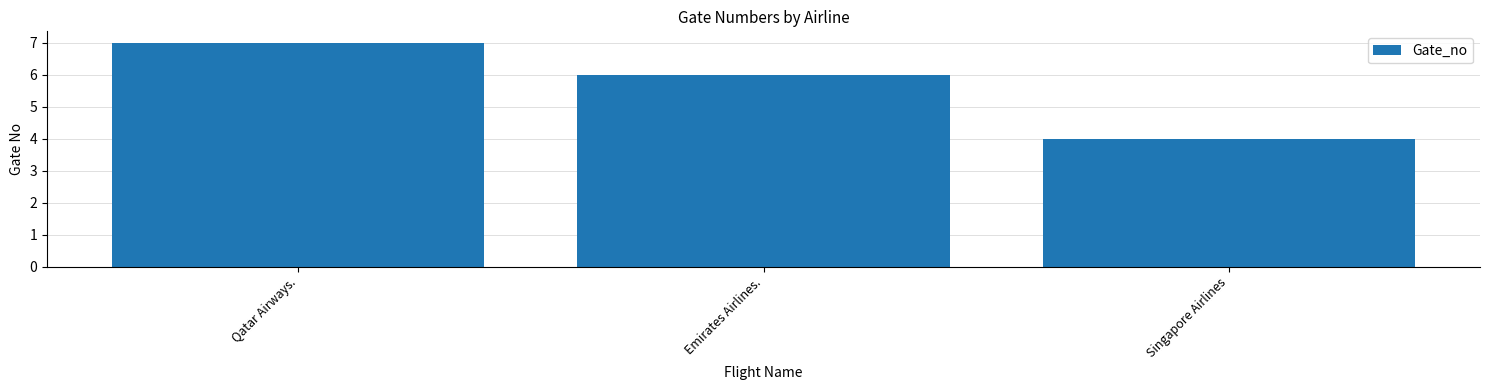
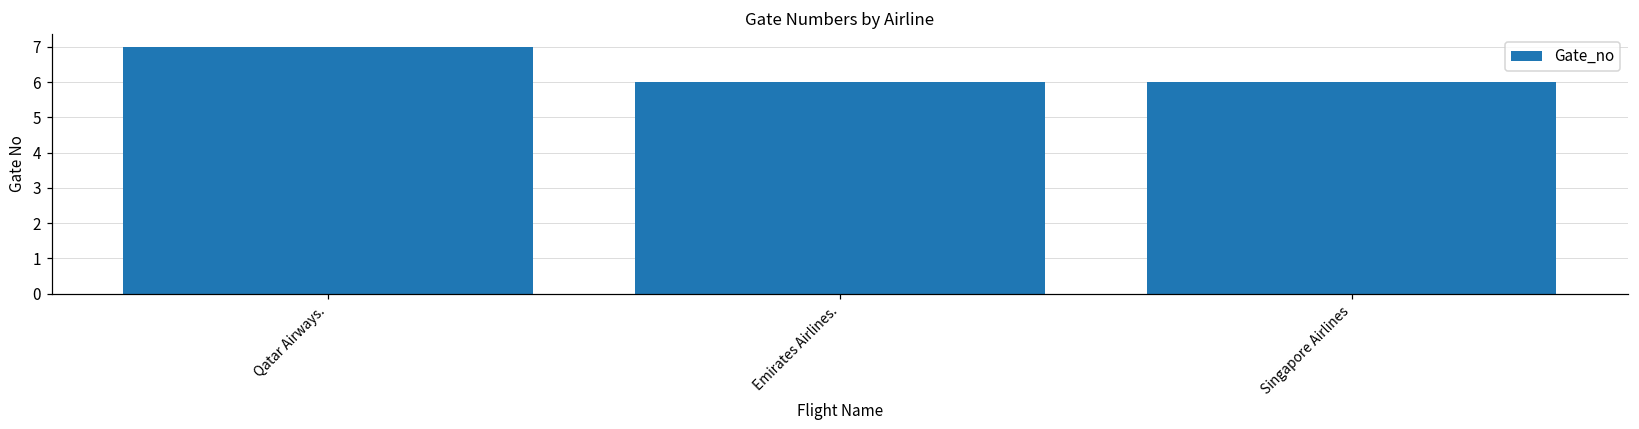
  {
    "Qatar Airways.": 7,
    "Emirates Airlines.": 6,
-   "Singapore Airlines": 4
+   "Singapore Airlines": 6
  }
